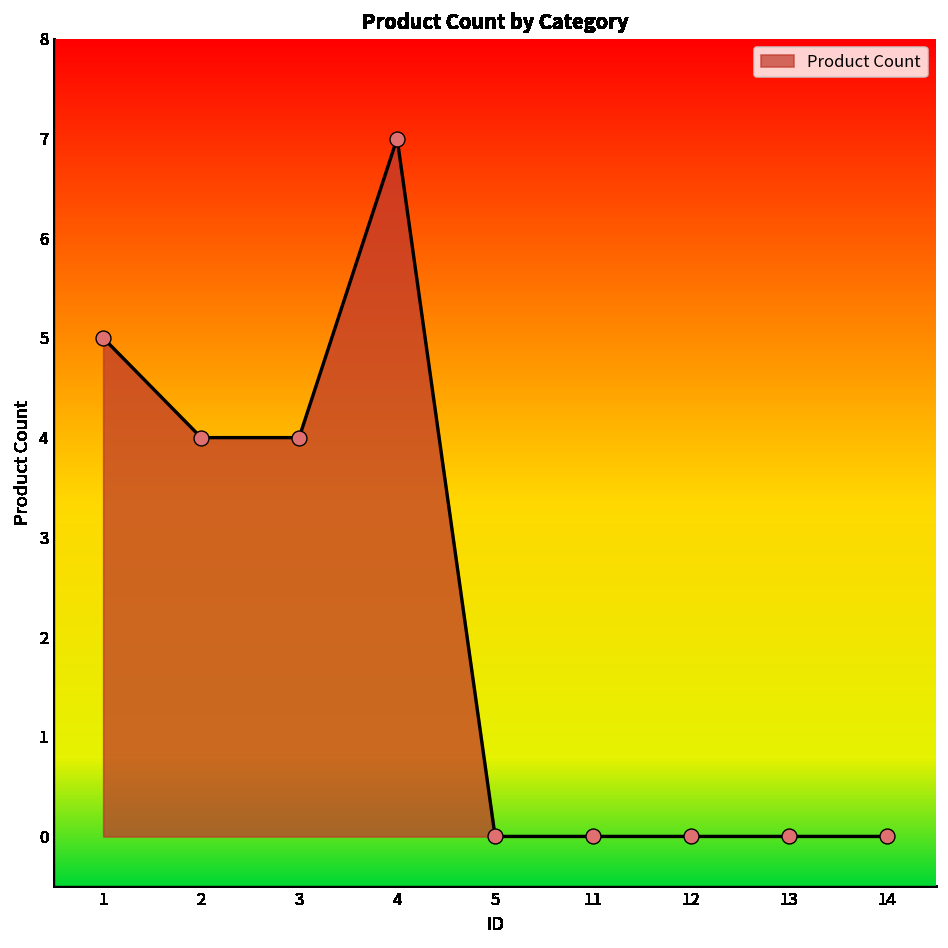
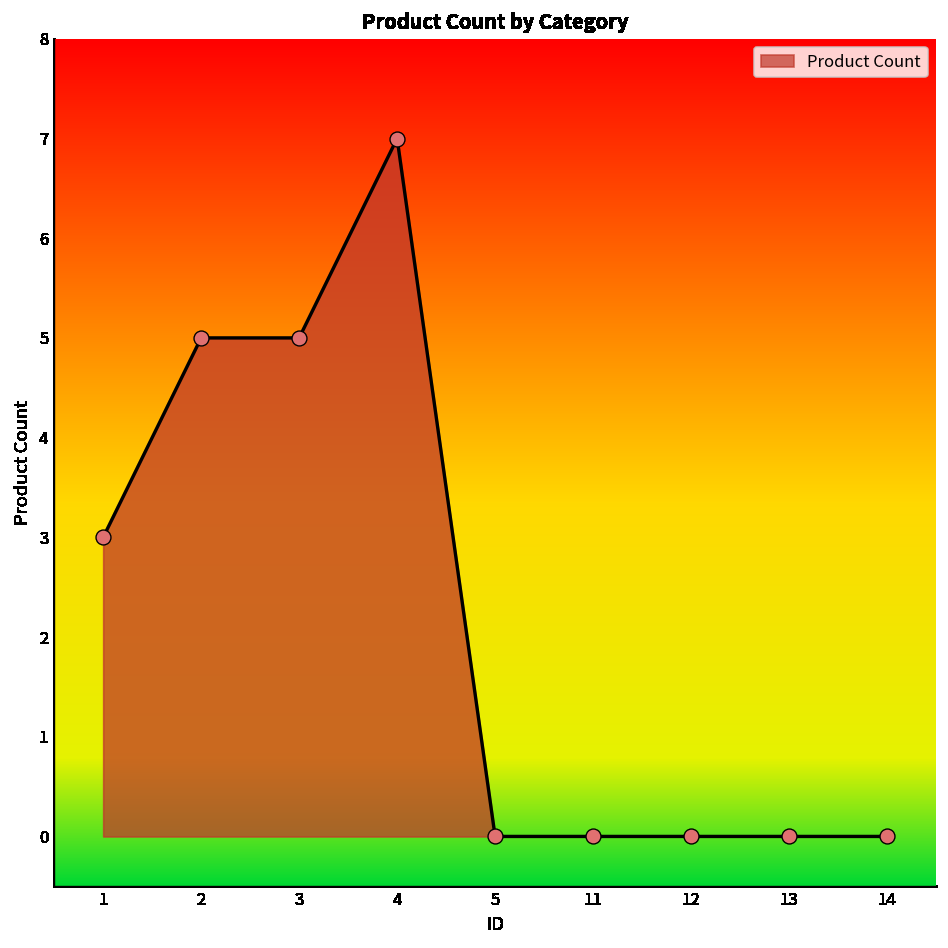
  {
-   "1": 5,
-   "2": 4,
-   "3": 4,
+   "1": 3,
+   "2": 5,
+   "3": 5,
    "4": 7,
    "5": 0,
    "11": 0,
    "12": 0,
    "13": 0,
    "14": 0
  }
